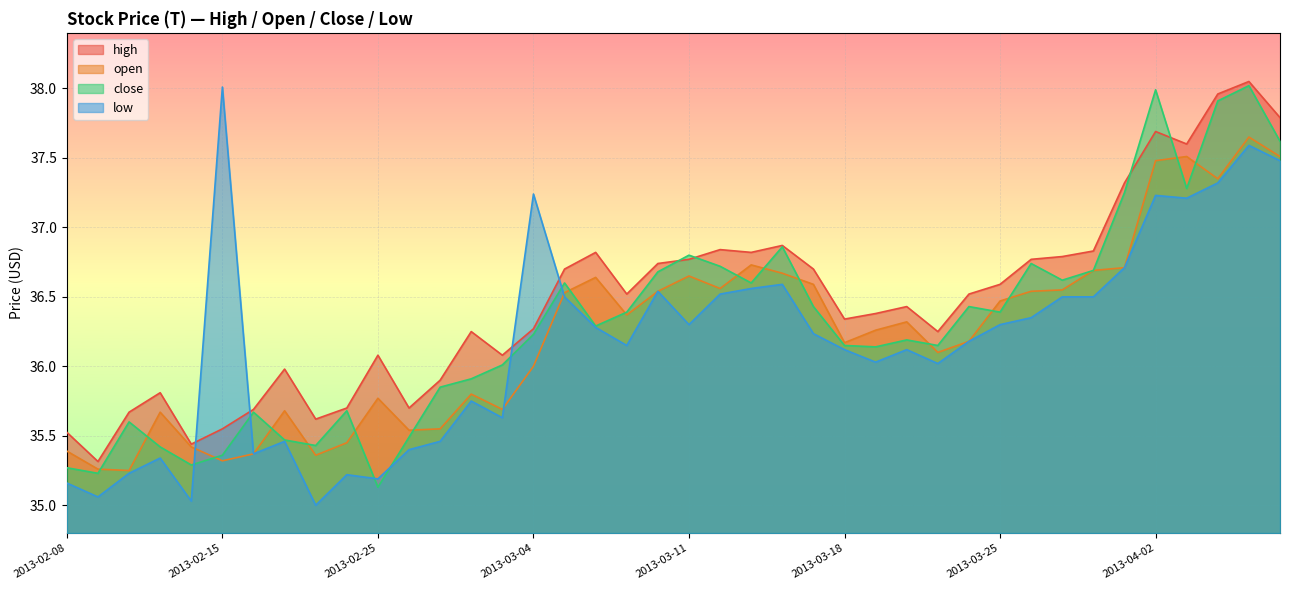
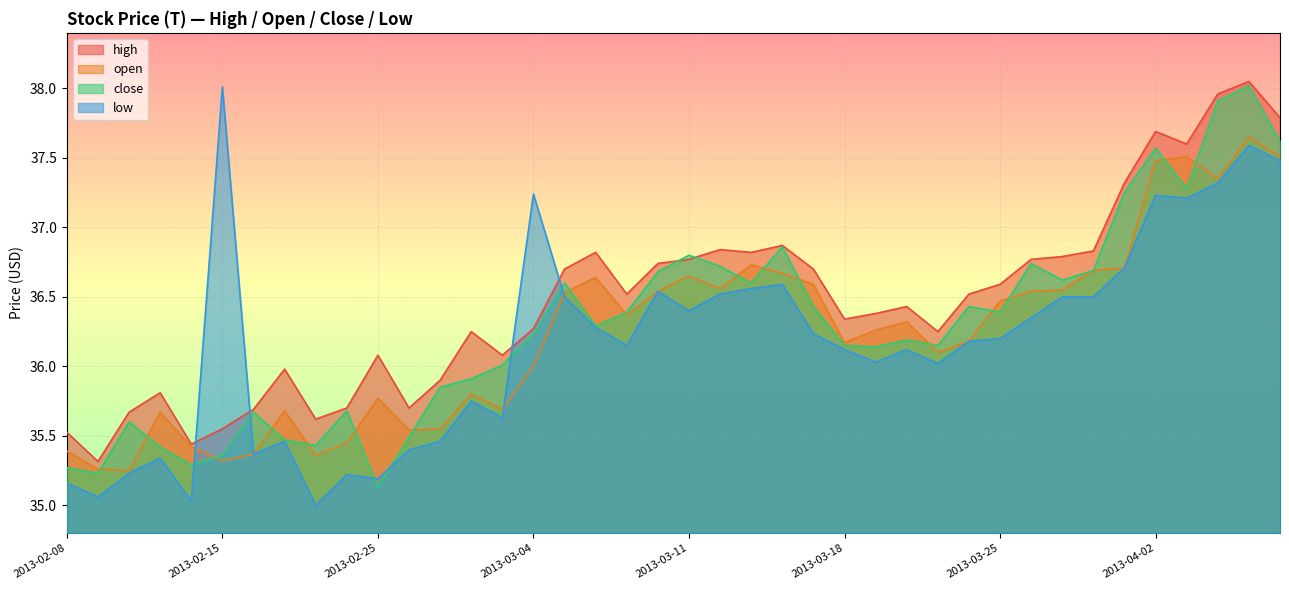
  {
    "close": {
      "2013-02-08": 35.27,
      "2013-02-15": 35.36,
      "2013-02-25": 35.13,
      "2013-03-04": 36.23,
      "2013-03-11": 36.80,
      "2013-03-18": 36.15,
      "2013-03-25": 36.39,
-     "2013-04-02": 37.99
+     "2013-04-02": 37.57
    },
    "low": {
      "2013-02-08": 35.16,
      "2013-02-15": 38.0,
      "2013-02-25": 35.2,
      "2013-03-04": 37.24,
-     "2013-03-11": 36.3,
+     "2013-03-11": 36.4,
      "2013-03-18": 36.12,
-     "2013-03-25": 36.3,
+     "2013-03-25": 36.2,
      "2013-04-02": 37.23
    }
  }
